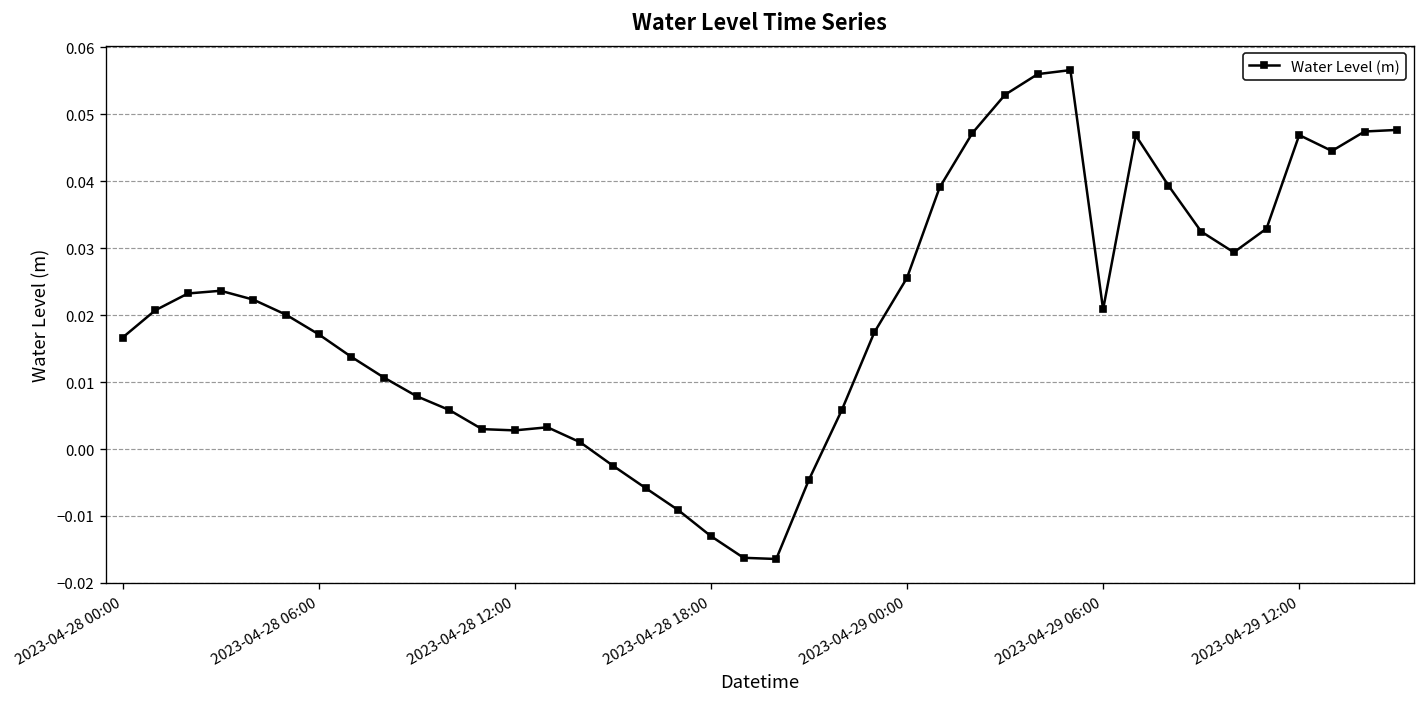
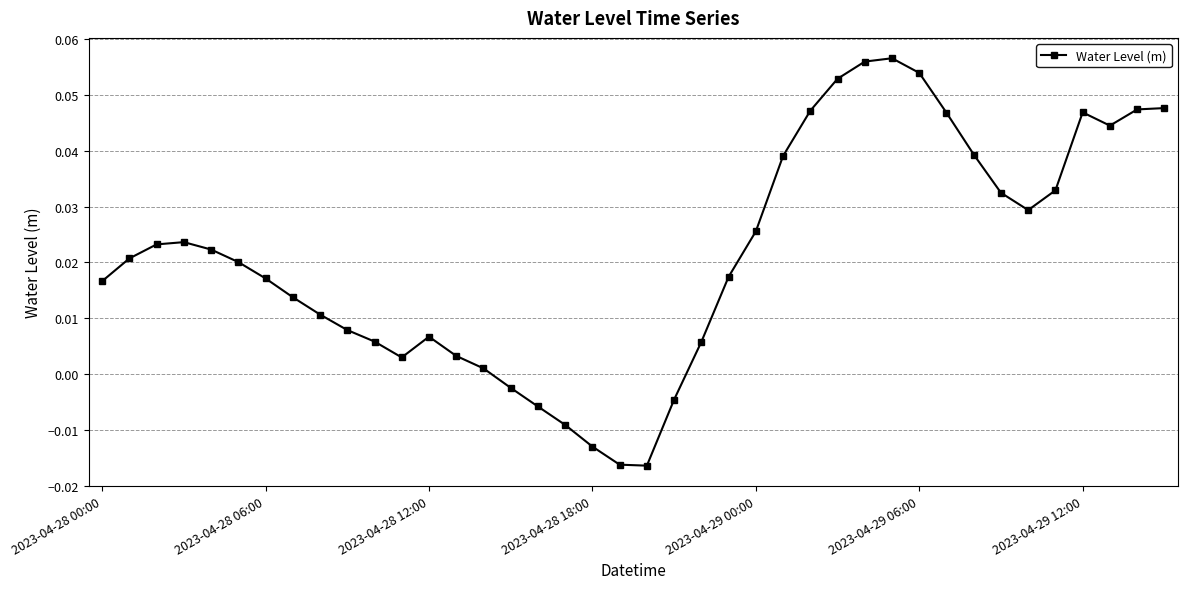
  {
    "2023-04-28 00:00": 0.017,
    "2023-04-28 06:00": 0.017,
-   "2023-04-28 12:00": 0.003,
+   "2023-04-28 12:00": 0.007,
    "2023-04-28 18:00": -0.013,
    "2023-04-29 00:00": 0.026,
-   "2023-04-29 06:00": 0.021,
+   "2023-04-29 06:00": 0.054,
    "2023-04-29 12:00": 0.047
  }
